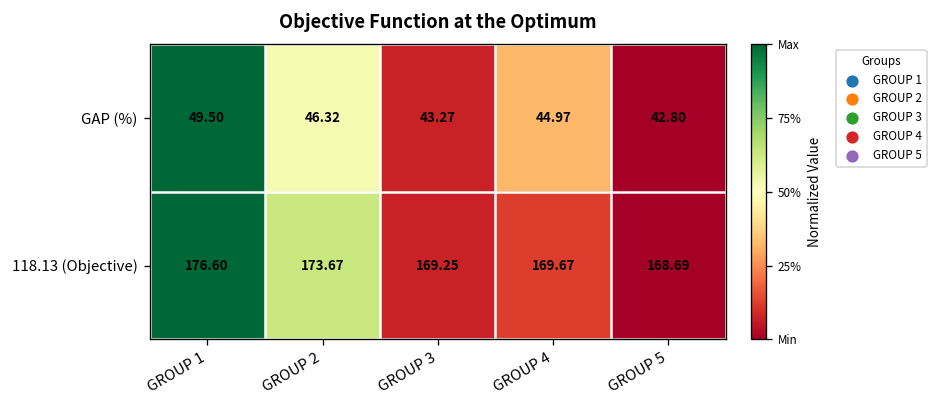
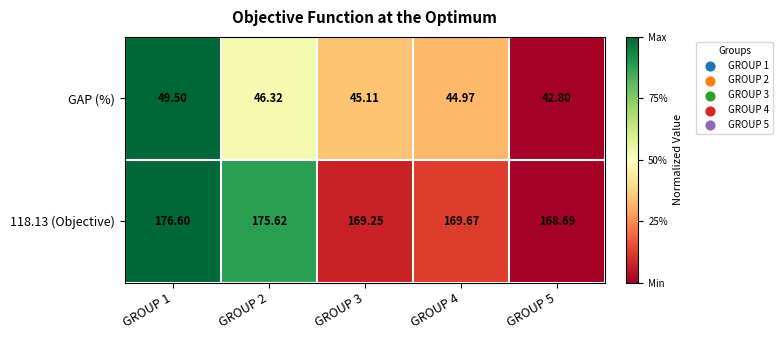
  {
    "GAP (%)": {
      "GROUP 1": 49.50,
      "GROUP 2": 46.32,
-     "GROUP 3": 43.27,
+     "GROUP 3": 45.11,
      "GROUP 4": 44.97,
      "GROUP 5": 42.80
    },
    "118.13 (Objective)": {
      "GROUP 1": 176.60,
-     "GROUP 2": 173.67,
+     "GROUP 2": 175.62,
      "GROUP 3": 169.25,
      "GROUP 4": 169.67,
      "GROUP 5": 168.69
    }
  }
